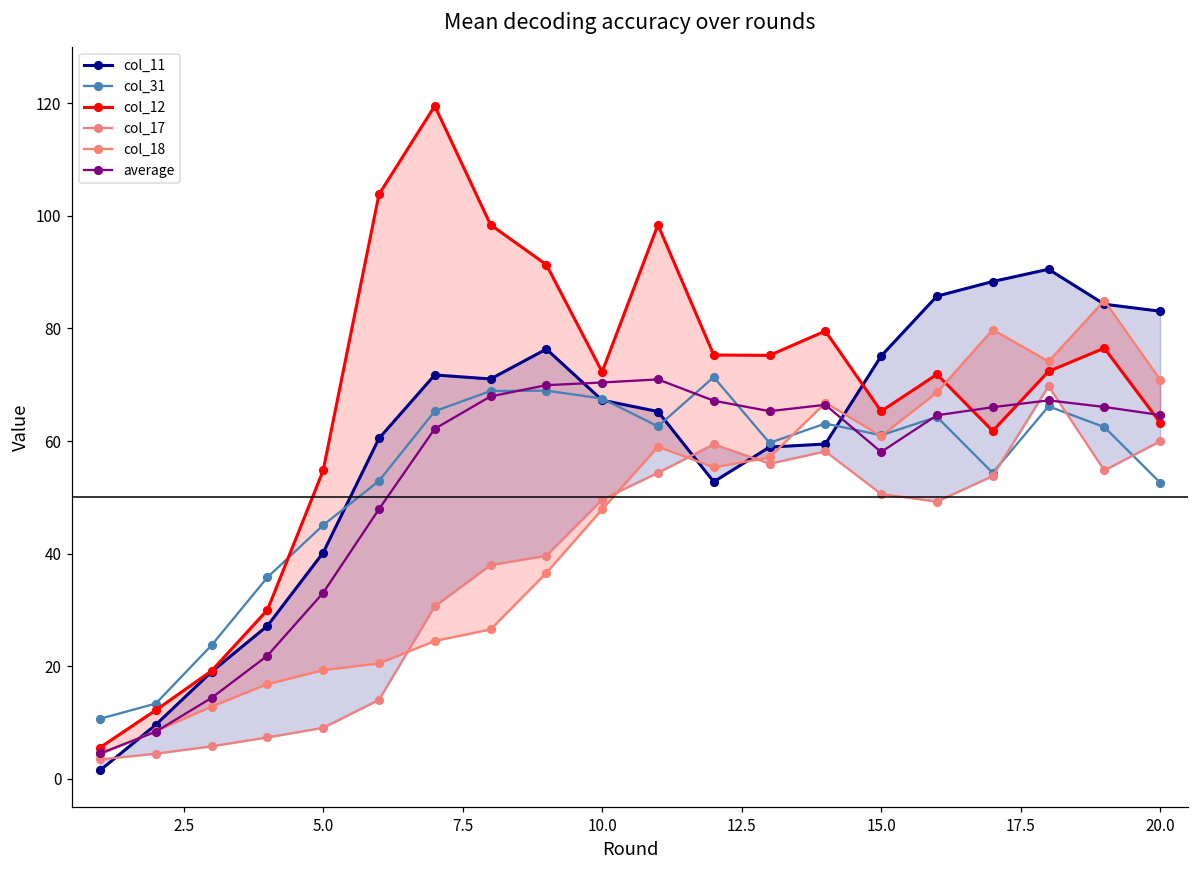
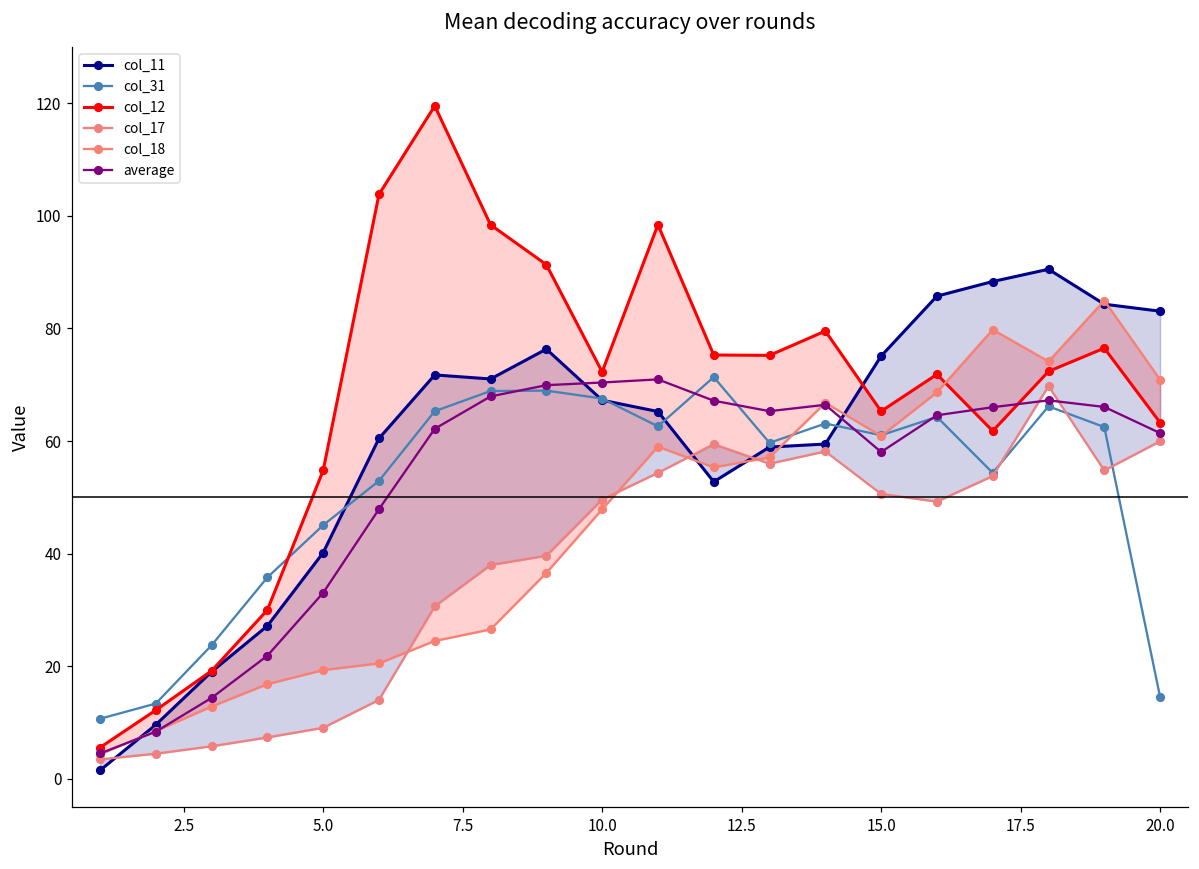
  {
    "col_31": {
      "5.0": 45,
-     "20.0": 53
+     "20.0": 15
    },
    "average": {
      "5.0": 33,
      "10.0": 70,
      "15.0": 58,
-     "20.0": 65
+     "20.0": 61
    }
  }
